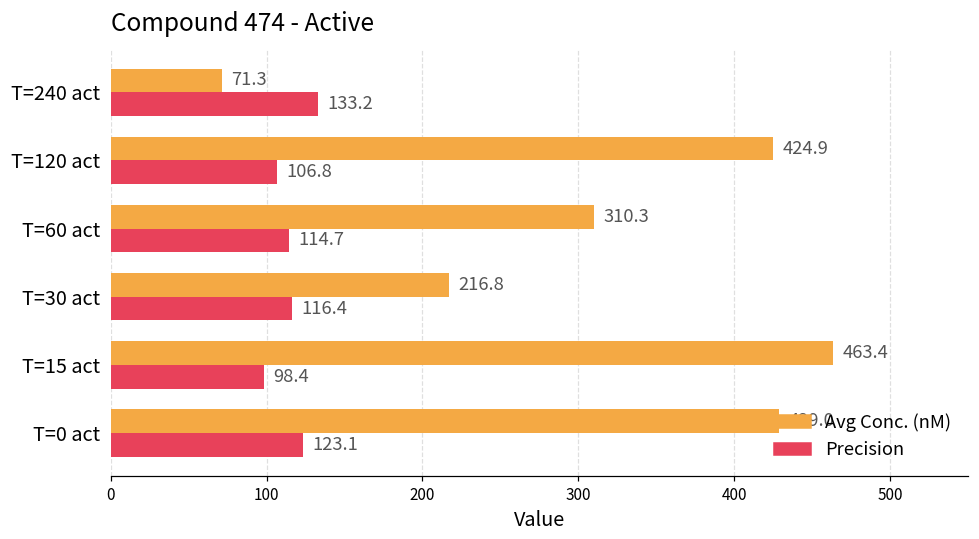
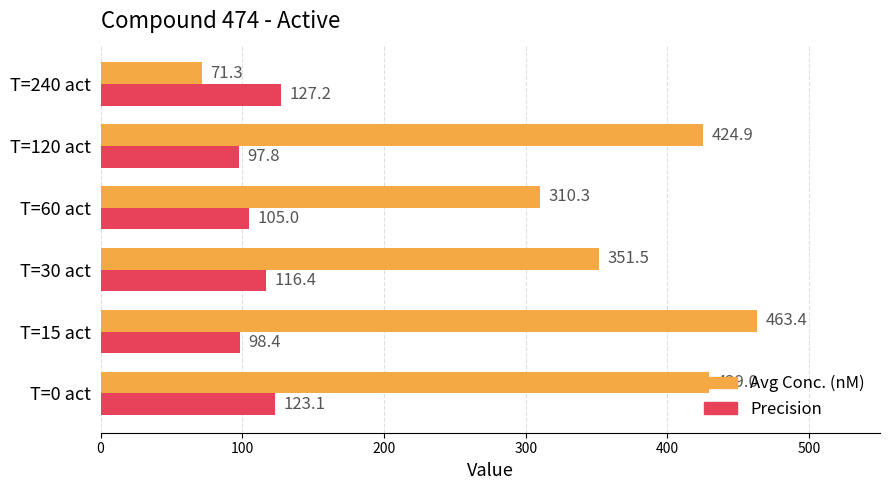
  {
    "Avg Conc. (nM)": {
      "T=240 act": 71.3,
      "T=120 act": 424.9,
      "T=60 act": 310.3,
-     "T=30 act": 216.8,
+     "T=30 act": 351.5,
      "T=15 act": 463.4,
      "T=0 act": 429.0
    },
    "Precision": {
-     "T=240 act": 133.2,
-     "T=120 act": 106.8,
-     "T=60 act": 114.7,
+     "T=240 act": 127.2,
+     "T=120 act": 97.8,
+     "T=60 act": 105.0,
      "T=30 act": 116.4,
      "T=15 act": 98.4,
      "T=0 act": 123.1
    }
  }
